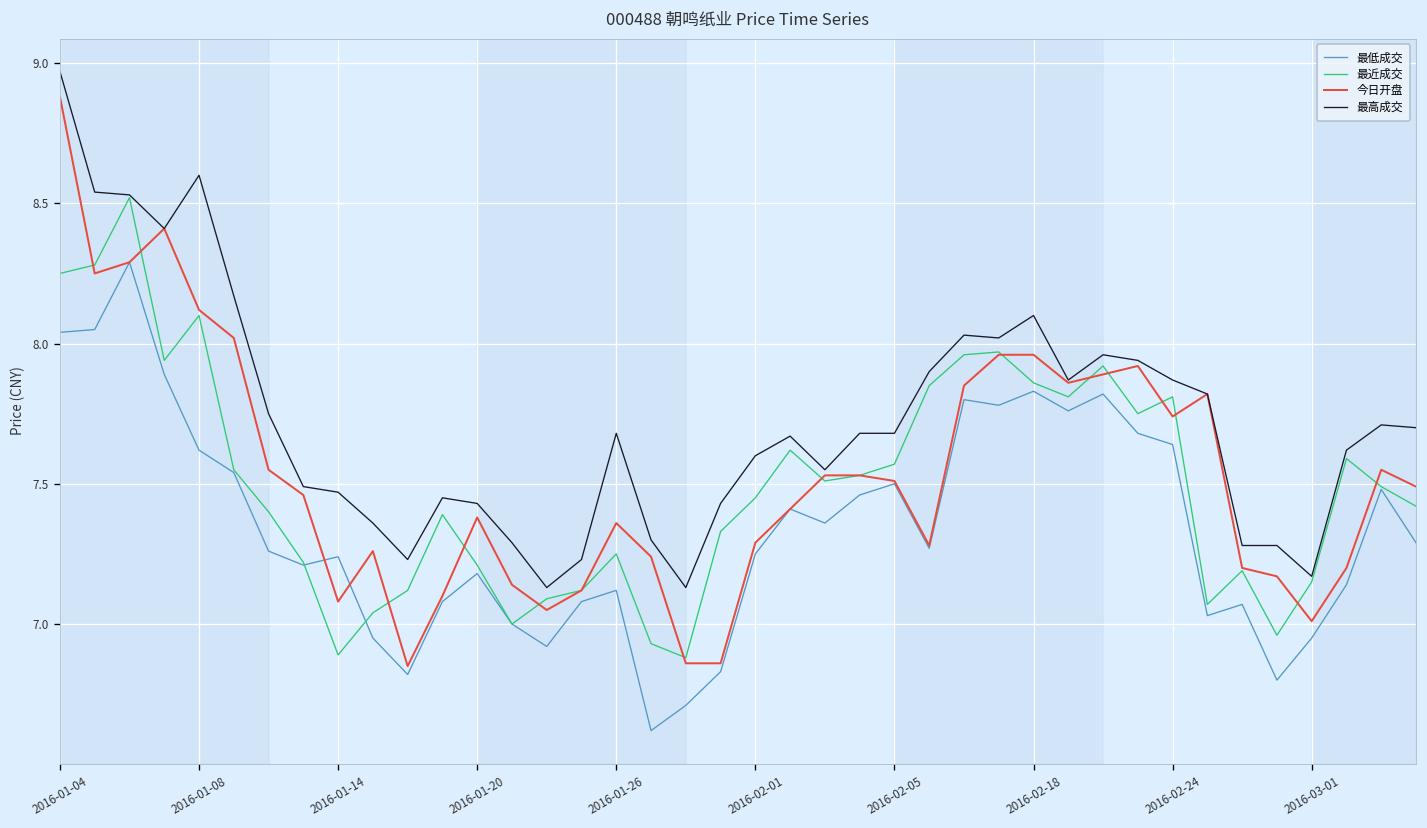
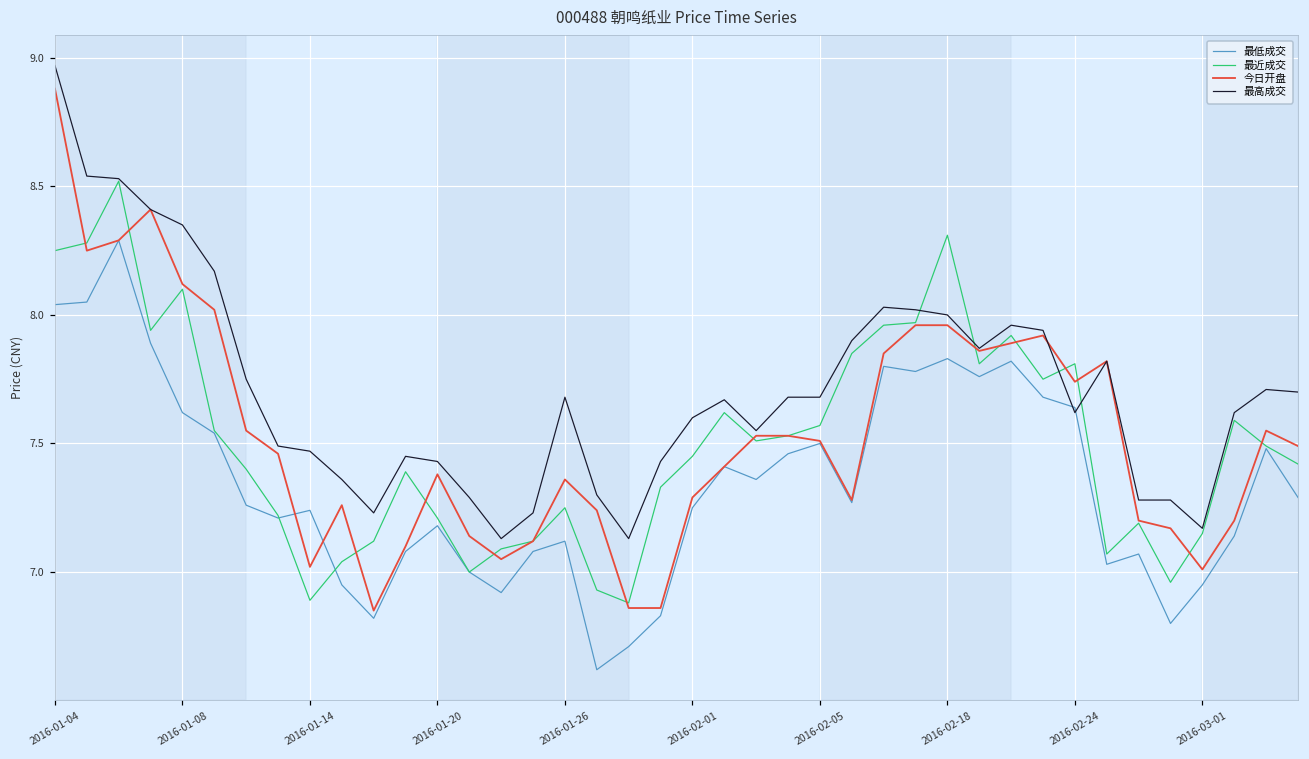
  {
    "最低成交": {
      "2016-01-04": 8.04,
      "2016-01-08": 7.62,
      "2016-01-14": 7.24,
      "2016-01-20": 7.18,
      "2016-01-26": 7.12,
      "2016-02-01": 7.25,
      "2016-02-18": 7.83,
      "2016-02-24": 7.64,
      "2016-03-01": 6.95
    },
    "最近成交": {
      "2016-01-04": 8.25,
      "2016-01-08": 8.10,
      "2016-01-14": 6.89,
      "2016-01-20": 7.21,
      "2016-01-26": 7.25,
      "2016-02-01": 7.45,
      "2016-02-05": 7.57,
-     "2016-02-18": 7.86,
+     "2016-02-18": 8.31,
      "2016-02-24": 7.81,
      "2016-03-01": 7.15
    },
    "今日开盘": {
      "2016-01-04": 8.88,
      "2016-01-08": 8.12,
-     "2016-01-14": 7.08,
+     "2016-01-14": 7.02,
      "2016-01-20": 7.38,
      "2016-01-26": 7.36,
      "2016-02-01": 7.29,
      "2016-02-18": 7.96,
      "2016-02-24": 7.74,
      "2016-03-01": 7.01
    },
    "最高成交": {
      "2016-01-04": 8.97,
-     "2016-01-08": 8.60,
+     "2016-01-08": 8.35,
      "2016-01-14": 7.47,
      "2016-01-20": 7.43,
      "2016-01-26": 7.68,
      "2016-02-01": 7.60,
      "2016-02-05": 7.68,
-     "2016-02-18": 8.1,
-     "2016-02-24": 7.87,
+     "2016-02-18": 8.0,
+     "2016-02-24": 7.62,
      "2016-03-01": 7.17
    }
  }
